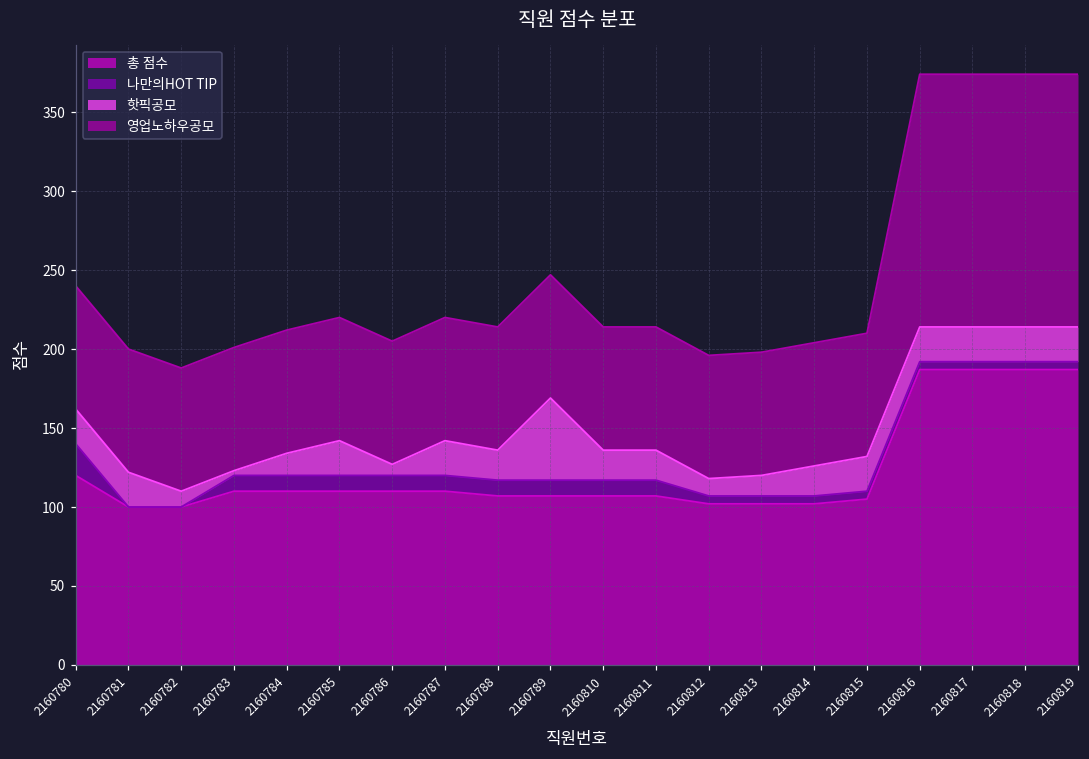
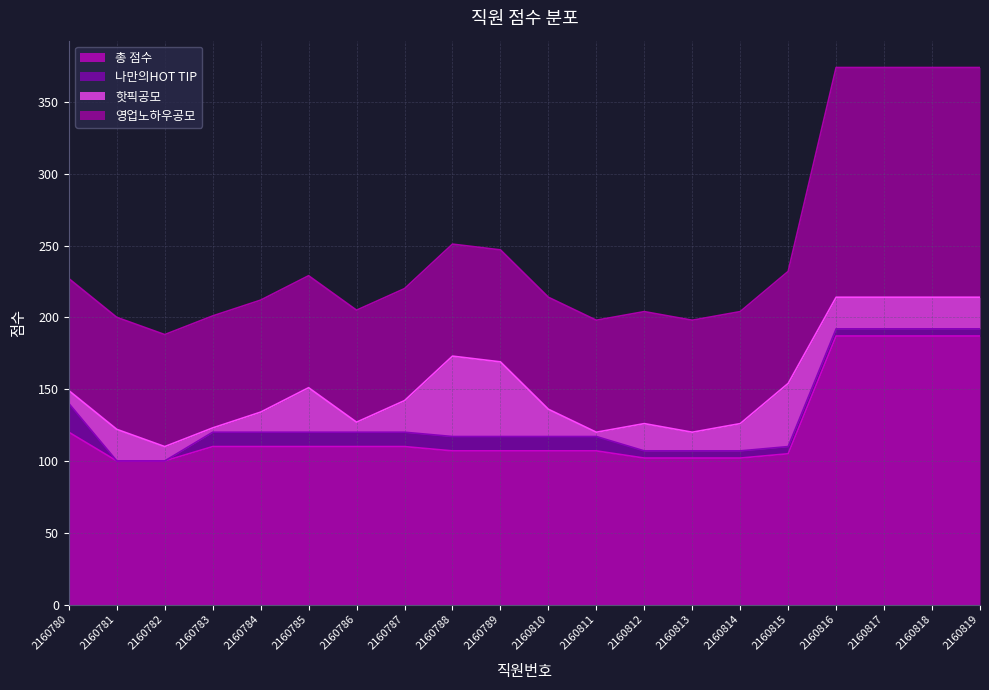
  {
    "핫픽공모": {
-     "2160780": 22,
+     "2160780": 9,
      "2160781": 22,
      "2160782": 10,
      "2160783": 3,
      "2160784": 14,
-     "2160785": 22,
+     "2160785": 31,
      "2160786": 7,
      "2160787": 22,
-     "2160788": 19,
+     "2160788": 56,
      "2160789": 52,
      "2160810": 19,
-     "2160811": 19,
-     "2160812": 11,
+     "2160811": 3,
+     "2160812": 19,
      "2160813": 13,
      "2160814": 19,
-     "2160815": 22,
+     "2160815": 44,
      "2160816": 22,
      "2160817": 22,
      "2160818": 22,
      "2160819": 22
    }
  }
